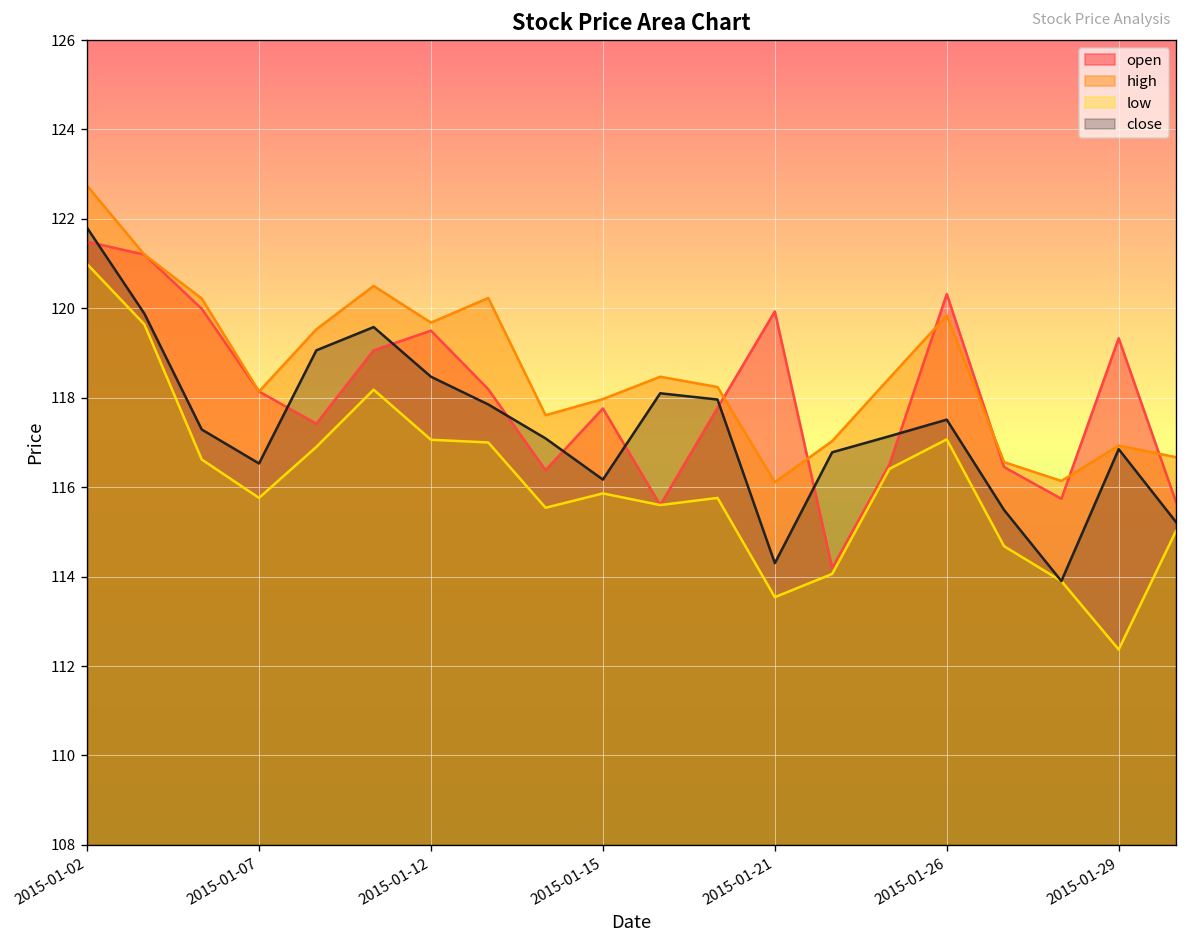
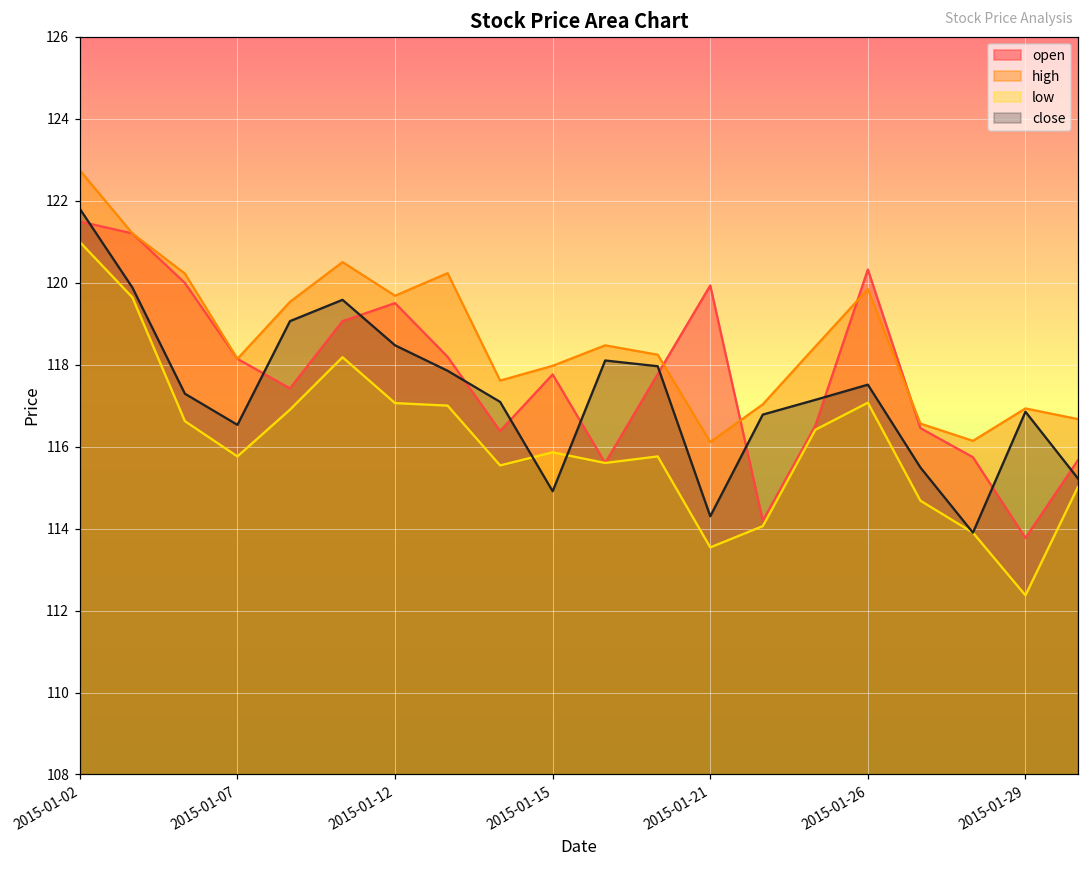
  {
    "open": {
      "2015-01-02": 121.5,
      "2015-01-12": 119.5,
      "2015-01-15": 117.8,
      "2015-01-21": 119.9,
      "2015-01-26": 120.3,
-     "2015-01-29": 119.3
+     "2015-01-29": 113.8
    },
    "close": {
      "2015-01-02": 121.8,
      "2015-01-07": 116.5,
      "2015-01-12": 118.5,
-     "2015-01-15": 116.2,
+     "2015-01-15": 114.9,
      "2015-01-21": 114.3,
      "2015-01-26": 117.5,
      "2015-01-29": 116.9
    }
  }
